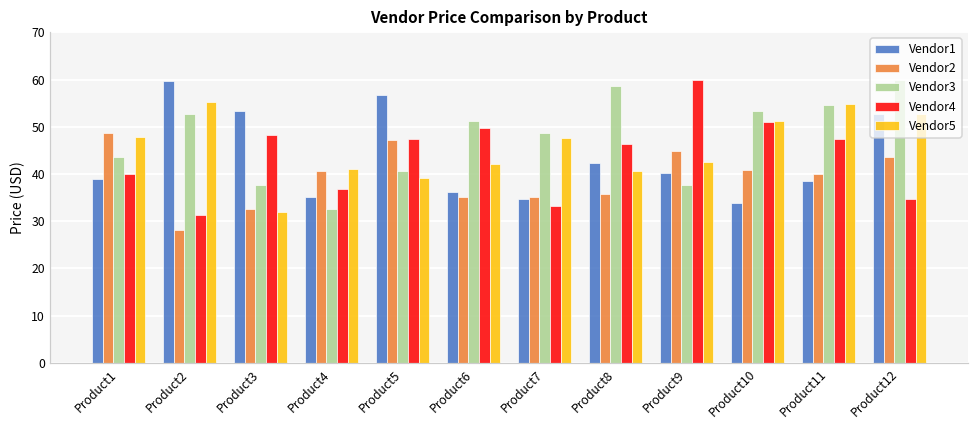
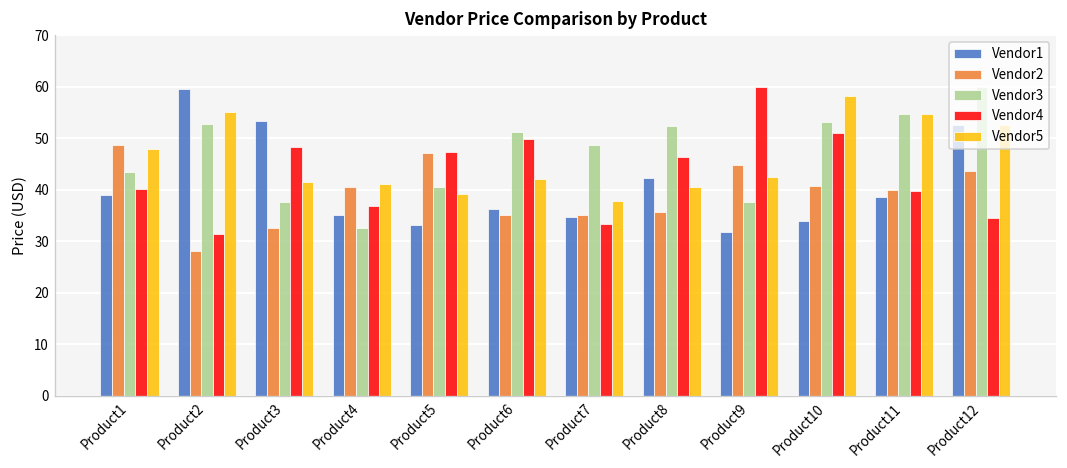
  {
    "Vendor1": {
      "Product1": 39,
      "Product2": 60,
      "Product3": 53,
      "Product4": 35,
-     "Product5": 57,
+     "Product5": 33,
      "Product6": 36,
      "Product7": 35,
      "Product8": 42,
-     "Product9": 40,
+     "Product9": 32,
      "Product10": 34,
      "Product11": 39
    },
    "Vendor2": {
      "Product1": 49,
      "Product2": 28,
      "Product3": 33,
      "Product4": 41,
      "Product5": 47,
      "Product6": 35,
      "Product7": 35,
      "Product8": 36,
      "Product9": 45,
      "Product10": 41,
      "Product11": 40,
      "Product12": 44
    },
    "Vendor3": {
      "Product1": 44,
      "Product2": 53,
      "Product3": 38,
      "Product4": 33,
      "Product5": 41,
      "Product6": 51,
      "Product7": 49,
-     "Product8": 59,
+     "Product8": 52,
      "Product9": 38,
      "Product10": 53,
      "Product11": 55
    },
    "Vendor4": {
      "Product1": 40,
      "Product2": 31,
      "Product3": 48,
      "Product4": 37,
      "Product5": 47,
      "Product6": 50,
      "Product7": 33,
      "Product8": 46,
      "Product9": 60,
      "Product10": 51,
-     "Product11": 48,
+     "Product11": 40,
      "Product12": 35
    },
    "Vendor5": {
      "Product1": 48,
      "Product2": 55,
-     "Product3": 32,
+     "Product3": 42,
      "Product4": 41,
      "Product5": 39,
      "Product6": 42,
-     "Product7": 48,
+     "Product7": 38,
      "Product8": 41,
      "Product9": 43,
-     "Product10": 51,
+     "Product10": 58,
      "Product11": 55
    }
  }
